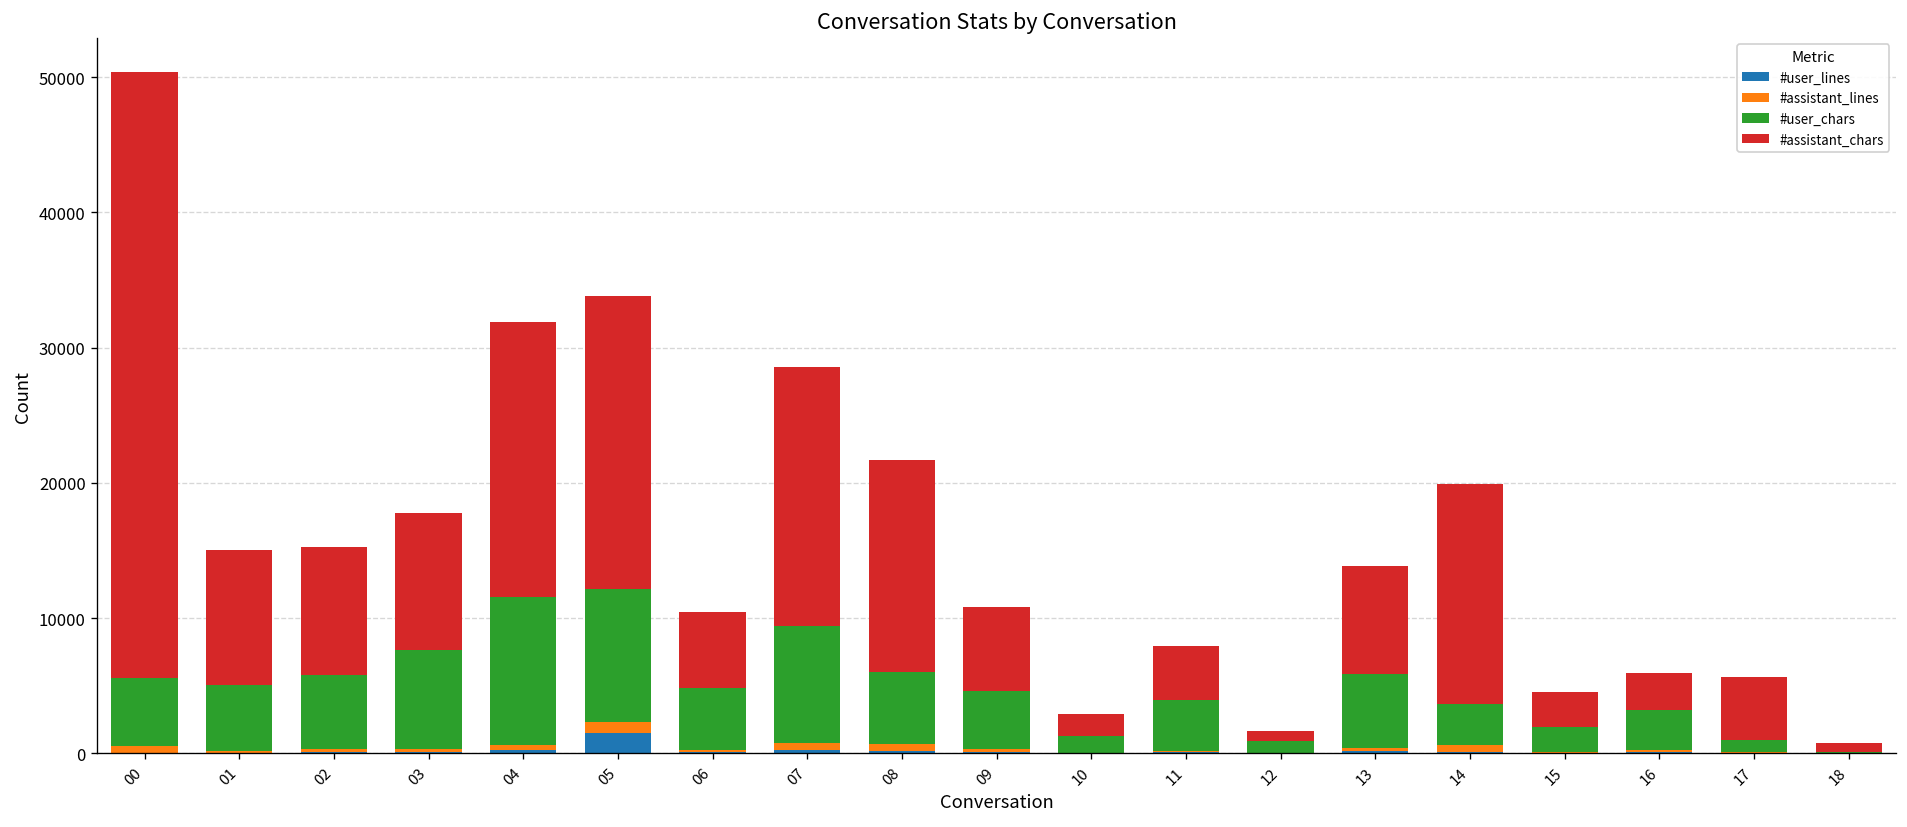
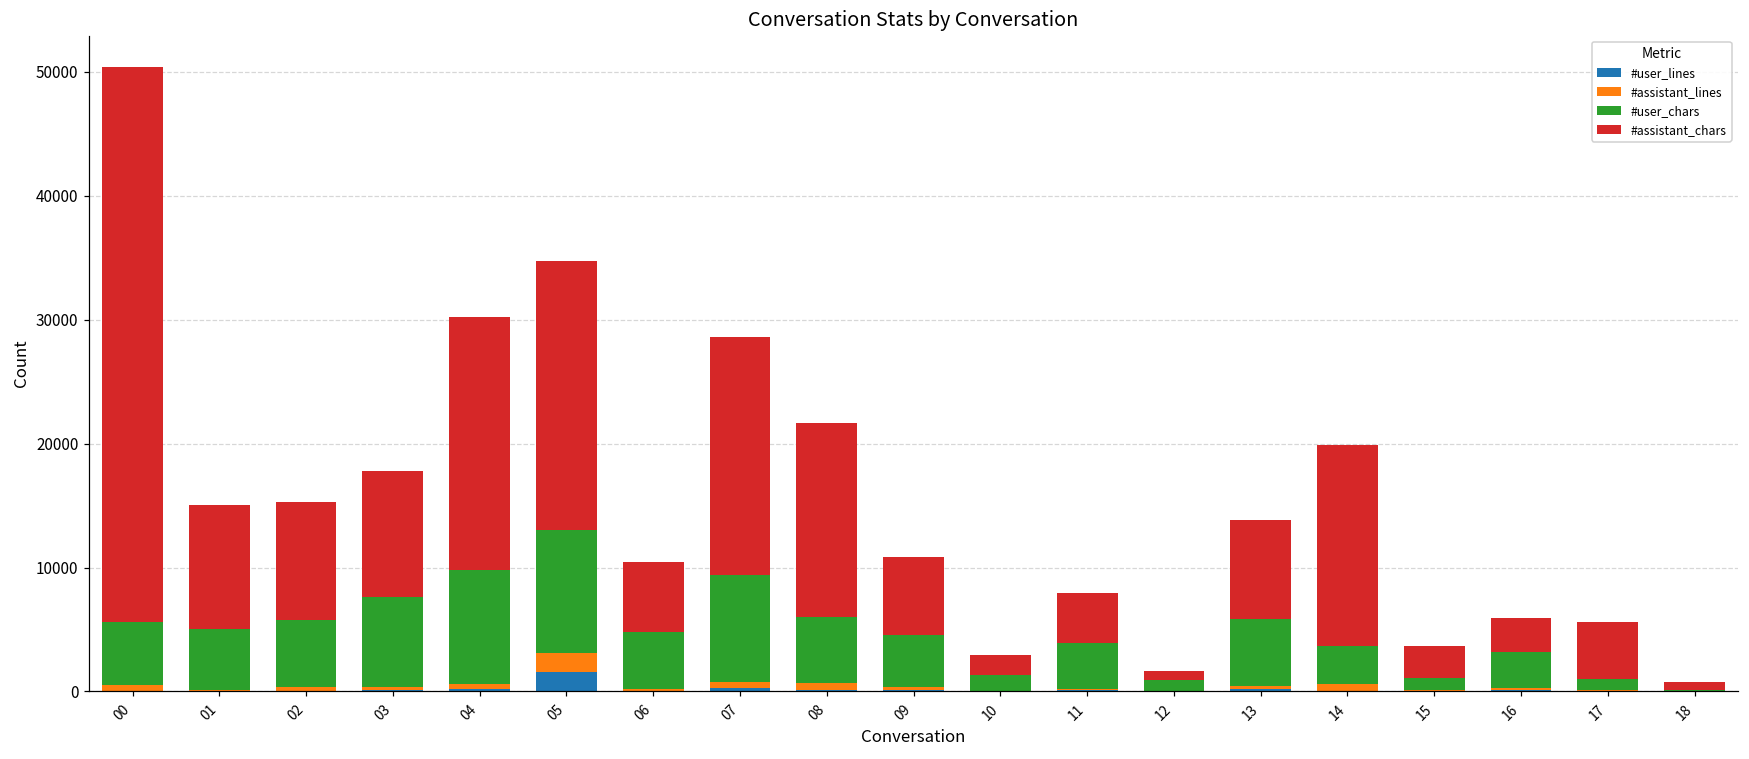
  {
    "#user_lines": {
      "05": 1500,
      "07": 300
    },
    "#assistant_lines": {
      "00": 500,
      "02": 300,
      "03": 200,
      "04": 400,
-     "05": 700,
+     "05": 1600,
      "07": 500,
      "08": 500,
      "13": 200,
      "14": 500
    },
    "#user_chars": {
      "00": 5000,
      "01": 4900,
      "02": 5400,
      "03": 7300,
-     "04": 10900,
+     "04": 9200,
      "05": 9900,
      "06": 4600,
      "07": 8600,
      "08": 5400,
      "09": 4200,
      "10": 1300,
      "11": 3700,
      "12": 900,
      "13": 5400,
      "14": 3100,
-     "15": 1800,
+     "15": 1000,
      "16": 3000,
      "17": 800
    },
    "#assistant_chars": {
      "00": 44800,
      "01": 10000,
      "02": 9500,
      "03": 10100,
      "04": 20400,
      "05": 21700,
      "06": 5600,
      "07": 19200,
      "08": 15600,
      "09": 6300,
      "10": 1600,
      "11": 4000,
      "12": 700,
      "13": 8000,
      "14": 16200,
      "15": 2600,
      "16": 2700,
      "17": 4700,
      "18": 600
    }
  }
